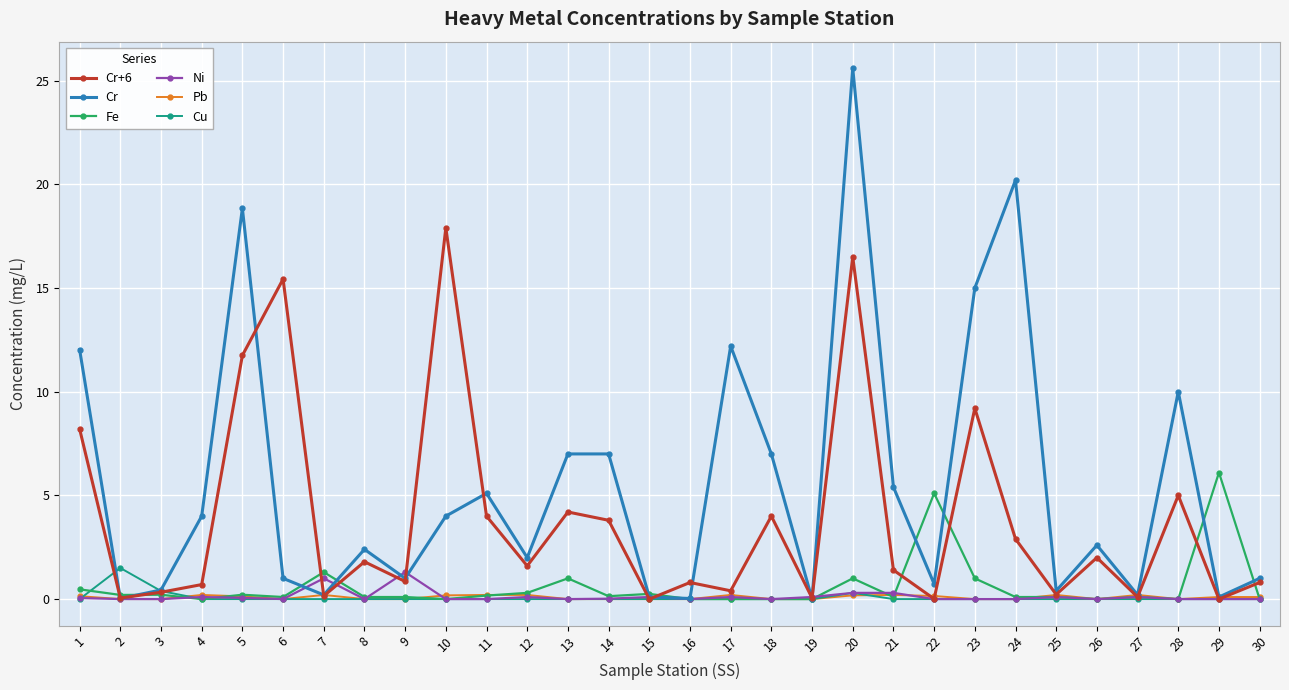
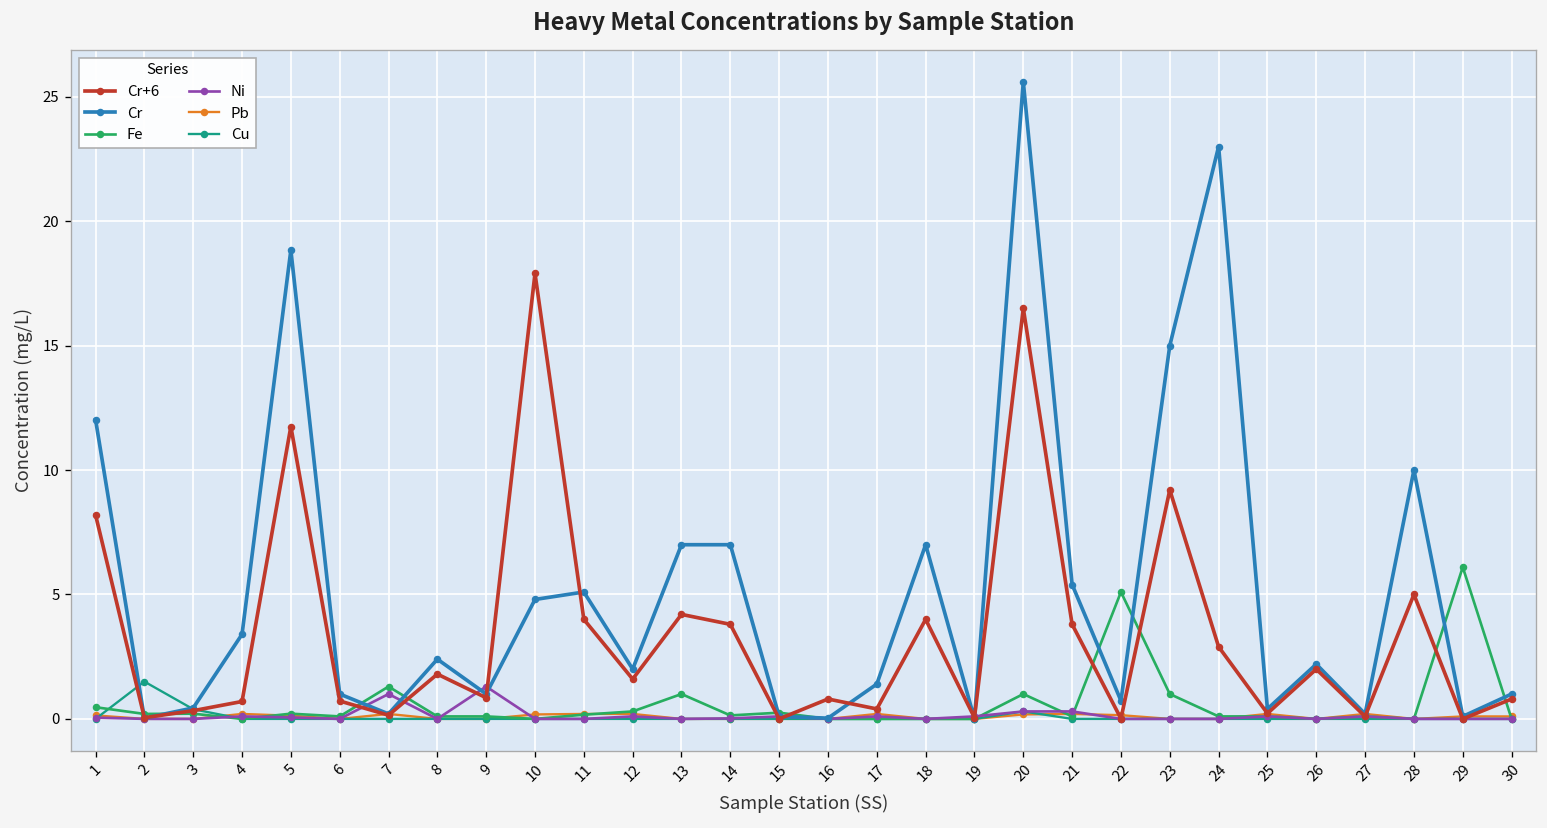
  {
    "Cr+6": {
      "1": 8.2,
      "4": 0.7,
      "5": 11.8,
-     "6": 15.4,
+     "6": 0.7,
      "8": 1.8,
      "9": 0.9,
      "10": 17.9,
      "11": 4.0,
      "12": 1.6,
      "13": 4.2,
      "14": 3.8,
      "16": 0.8,
      "17": 0.4,
      "18": 4.0,
      "20": 16.5,
-     "21": 1.4,
+     "21": 3.8,
      "23": 9.2,
      "24": 2.9,
      "26": 2.0,
      "28": 5.0,
      "30": 0.8
    },
    "Cr": {
      "1": 12.0,
-     "4": 4.0,
+     "4": 3.4,
      "5": 18.8,
      "6": 1.0,
      "8": 2.4,
      "9": 1.0,
-     "10": 4.0,
+     "10": 4.8,
      "11": 5.1,
      "12": 2.0,
      "13": 7.0,
      "14": 7.0,
-     "17": 12.2,
+     "17": 1.4,
      "18": 7.0,
      "20": 25.6,
      "21": 5.4,
      "22": 0.7,
      "23": 15.0,
-     "24": 20.2,
+     "24": 23.0,
      "25": 0.4,
-     "26": 2.6,
+     "26": 2.2,
      "28": 10.0,
      "30": 1.0
    },
    "Ni": {
      "7": 1.0,
      "9": 1.3
    },
    "Pb": {
      "10": 0.2,
      "22": 0.2
    }
  }
